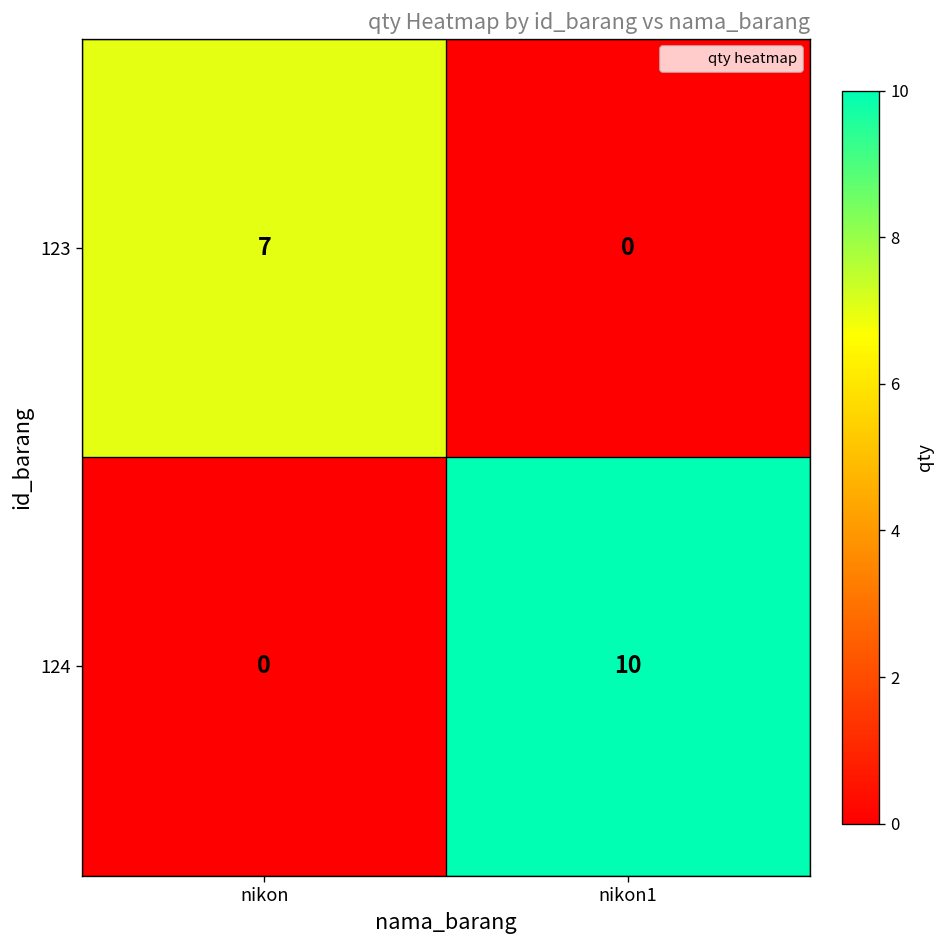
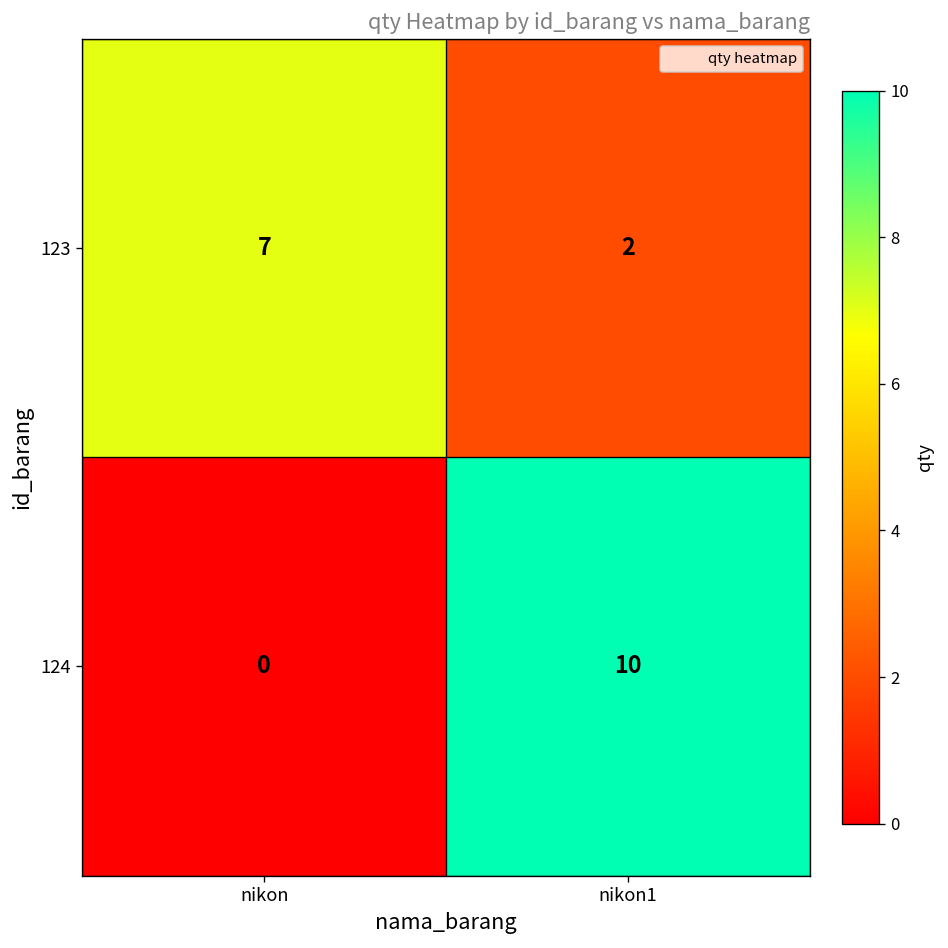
  {
    "123": {
      "nikon": 7,
-     "nikon1": 0
+     "nikon1": 2
    },
    "124": {
      "nikon": 0,
      "nikon1": 10
    }
  }
